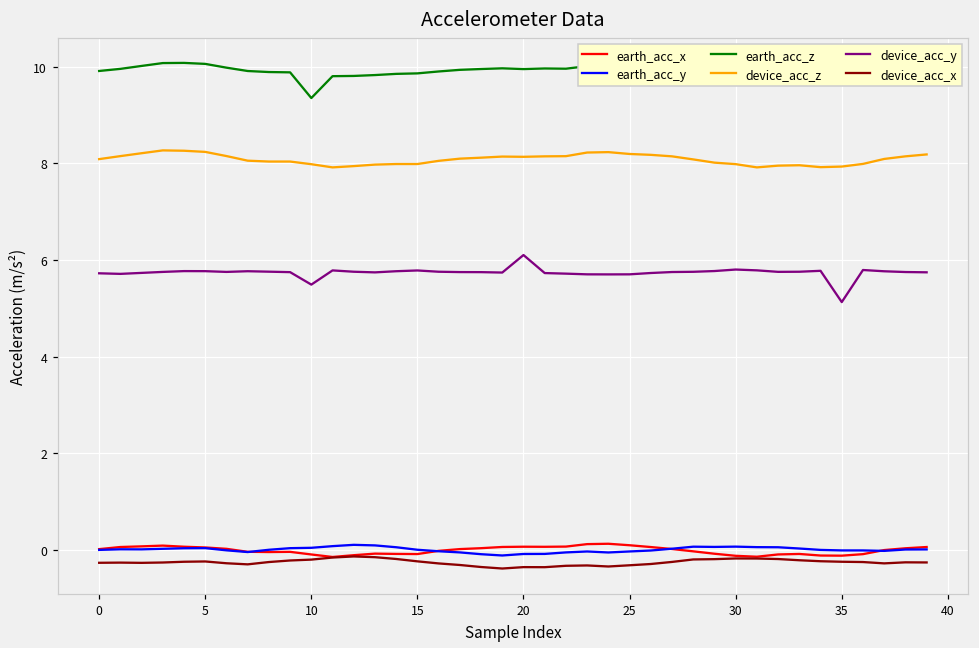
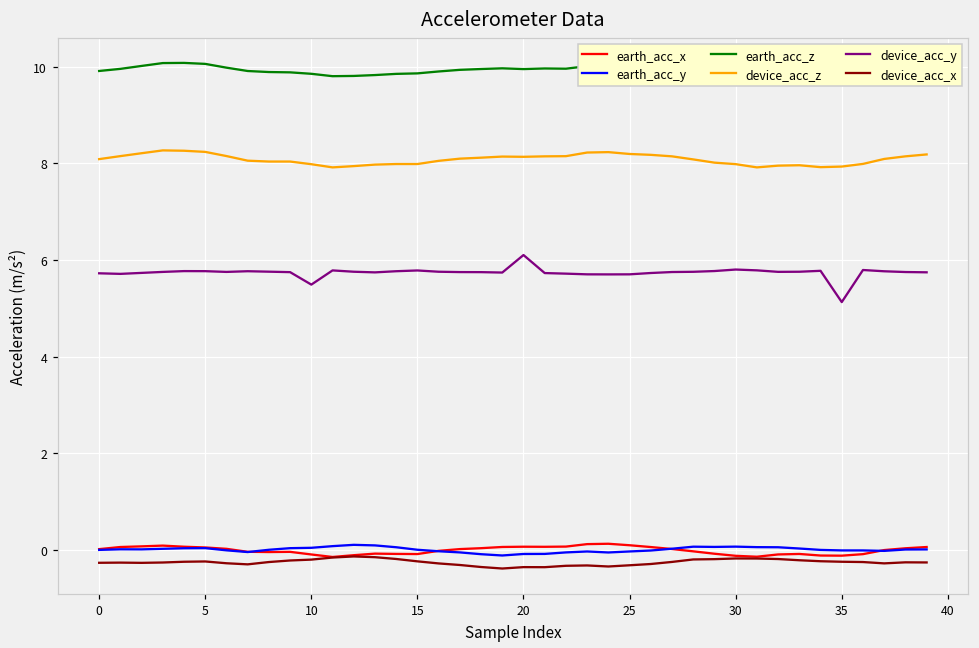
  {
    "earth_acc_x": {
      "10": -0.1,
      "15": -0.1,
      "20": 0.1,
      "25": 0.1,
      "35": -0.1
    },
    "earth_acc_y": {
      "10": 0.0,
      "15": 0.0,
      "20": -0.1,
      "25": 0.0,
      "30": 0.1,
      "35": 0.0
    },
    "earth_acc_z": {
      "0": 9.9,
      "5": 10.1,
-     "10": 9.4,
+     "10": 9.9,
      "15": 9.9,
      "20": 10.0
    },
    "device_acc_z": {
      "0": 8.1,
      "5": 8.2,
      "10": 8.0,
      "15": 8.0,
      "20": 8.1,
      "25": 8.2,
      "30": 8.0,
      "35": 7.9
    },
    "device_acc_y": {
      "0": 5.7,
      "5": 5.8,
      "10": 5.5,
      "15": 5.8,
      "20": 6.1,
      "25": 5.7,
      "30": 5.8,
      "35": 5.1
    },
    "device_acc_x": {
      "0": -0.3,
      "5": -0.2,
      "10": -0.2,
      "15": -0.2,
      "20": -0.4,
      "25": -0.3,
      "35": -0.2
    }
  }
